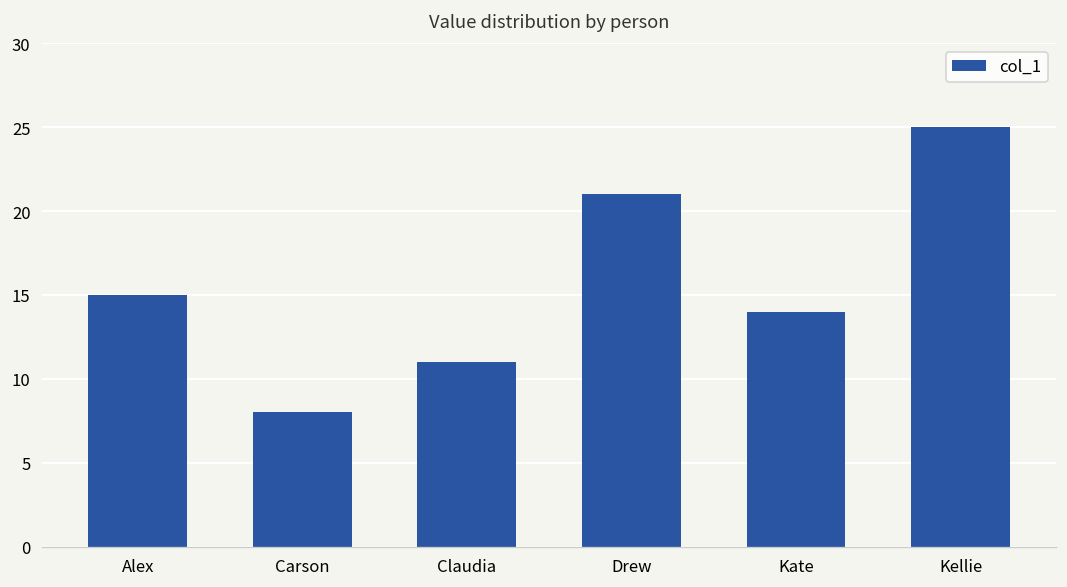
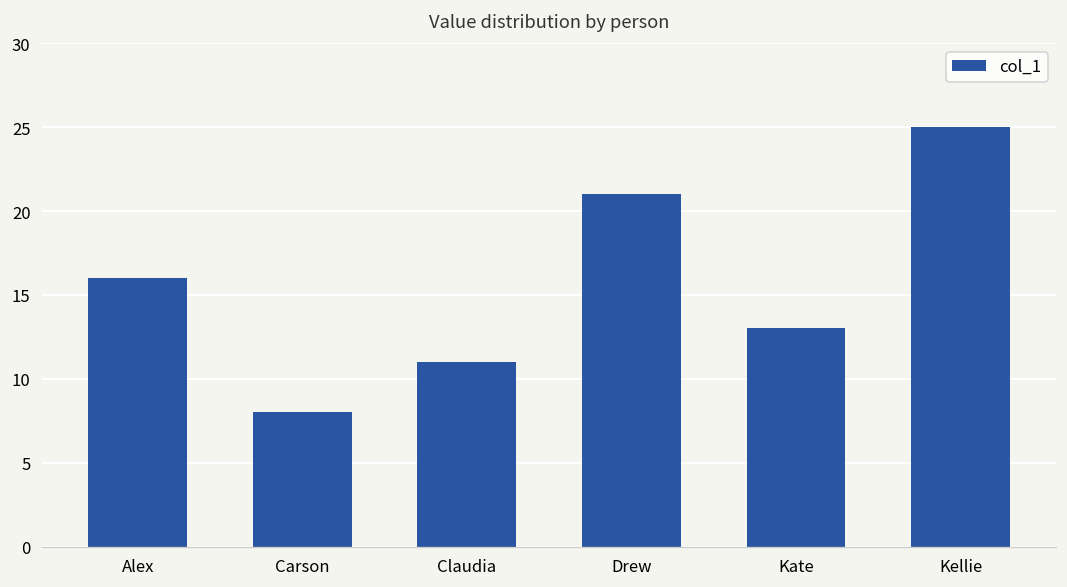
  {
-   "Alex": 15,
+   "Alex": 16,
    "Carson": 8,
    "Claudia": 11,
    "Drew": 21,
-   "Kate": 14,
+   "Kate": 13,
    "Kellie": 25
  }
